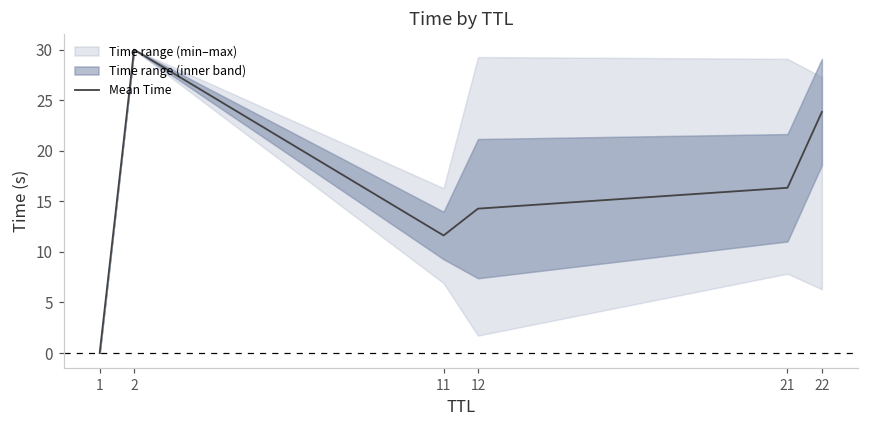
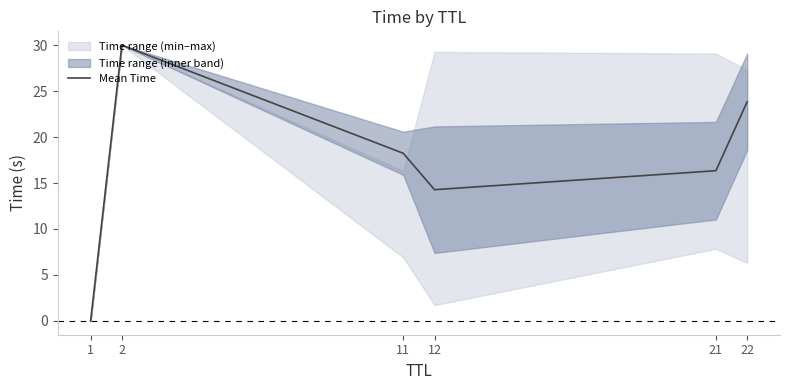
  {
    "Mean Time": {
-     "11": 12,
+     "11": 18,
      "12": 14,
      "21": 16,
      "22": 24
    }
  }
